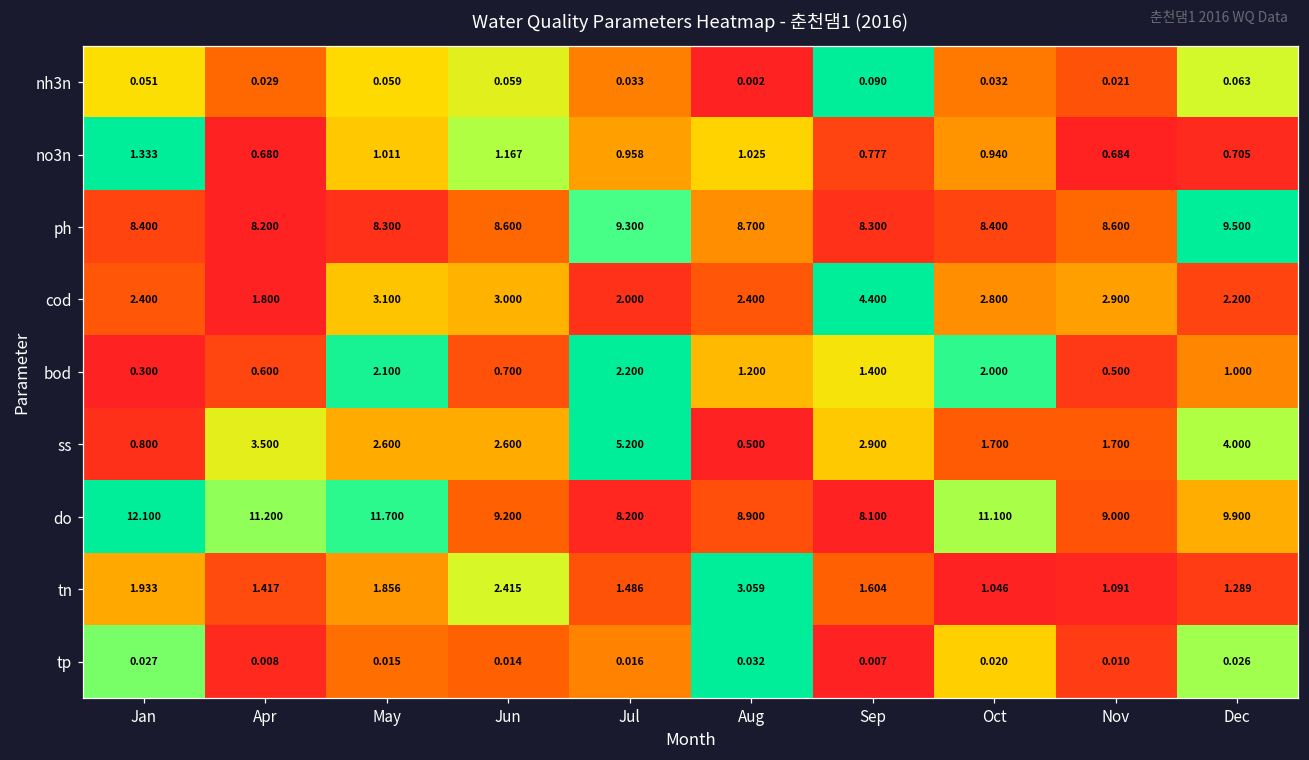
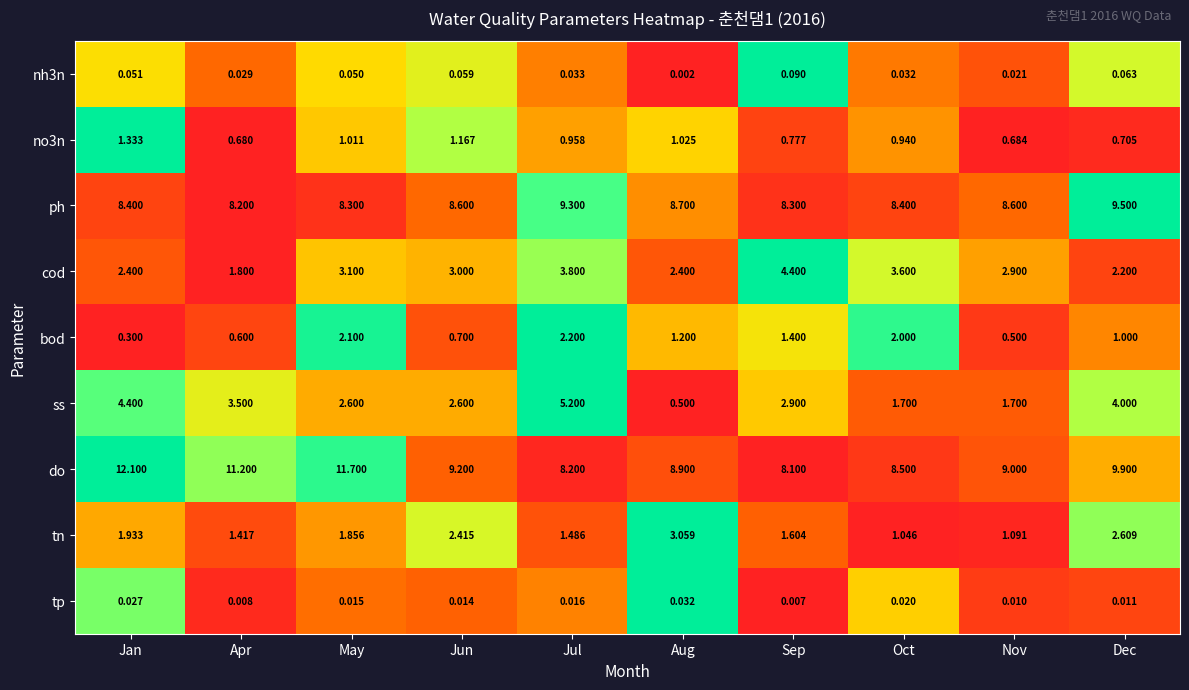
  {
    "nh3n": {
      "Jan": 0.051,
      "Apr": 0.029,
      "May": 0.050,
      "Jun": 0.059,
      "Jul": 0.033,
      "Aug": 0.002,
      "Sep": 0.090,
      "Oct": 0.032,
      "Nov": 0.021,
      "Dec": 0.063
    },
    "no3n": {
      "Jan": 1.333,
      "Apr": 0.680,
      "May": 1.011,
      "Jun": 1.167,
      "Jul": 0.958,
      "Aug": 1.025,
      "Sep": 0.777,
      "Oct": 0.940,
      "Nov": 0.684,
      "Dec": 0.705
    },
    "ph": {
      "Jan": 8.400,
      "Apr": 8.200,
      "May": 8.300,
      "Jun": 8.600,
      "Jul": 9.300,
      "Aug": 8.700,
      "Sep": 8.300,
      "Oct": 8.400,
      "Nov": 8.600,
      "Dec": 9.500
    },
    "cod": {
      "Jan": 2.400,
      "Apr": 1.800,
      "May": 3.100,
      "Jun": 3.000,
-     "Jul": 2.000,
+     "Jul": 3.800,
      "Aug": 2.400,
      "Sep": 4.400,
-     "Oct": 2.800,
+     "Oct": 3.600,
      "Nov": 2.900,
      "Dec": 2.200
    },
    "bod": {
      "Jan": 0.300,
      "Apr": 0.600,
      "May": 2.100,
      "Jun": 0.700,
      "Jul": 2.200,
      "Aug": 1.200,
      "Sep": 1.400,
      "Oct": 2.000,
      "Nov": 0.500,
      "Dec": 1.000
    },
    "ss": {
-     "Jan": 0.800,
+     "Jan": 4.400,
      "Apr": 3.500,
      "May": 2.600,
      "Jun": 2.600,
      "Jul": 5.200,
      "Aug": 0.500,
      "Sep": 2.900,
      "Oct": 1.700,
      "Nov": 1.700,
      "Dec": 4.000
    },
    "do": {
      "Jan": 12.100,
      "Apr": 11.200,
      "May": 11.700,
      "Jun": 9.200,
      "Jul": 8.200,
      "Aug": 8.900,
      "Sep": 8.100,
-     "Oct": 11.100,
+     "Oct": 8.500,
      "Nov": 9.000,
      "Dec": 9.900
    },
    "tn": {
      "Jan": 1.933,
      "Apr": 1.417,
      "May": 1.856,
      "Jun": 2.415,
      "Jul": 1.486,
      "Aug": 3.059,
      "Sep": 1.604,
      "Oct": 1.046,
      "Nov": 1.091,
-     "Dec": 1.289
+     "Dec": 2.609
    },
    "tp": {
      "Jan": 0.027,
      "Apr": 0.008,
      "May": 0.015,
      "Jun": 0.014,
      "Jul": 0.016,
      "Aug": 0.032,
      "Sep": 0.007,
      "Oct": 0.020,
      "Nov": 0.010,
-     "Dec": 0.026
+     "Dec": 0.011
    }
  }
